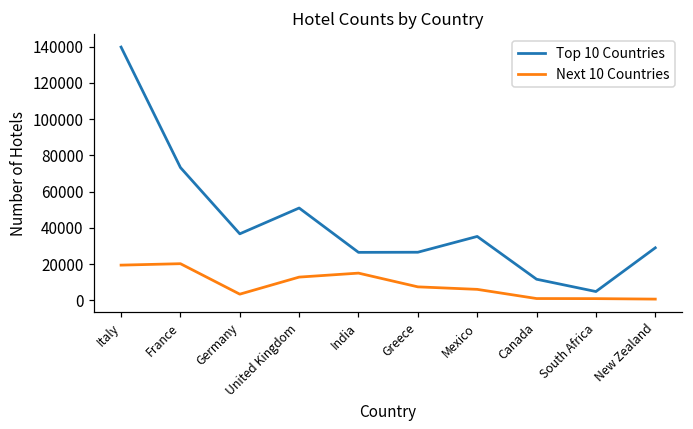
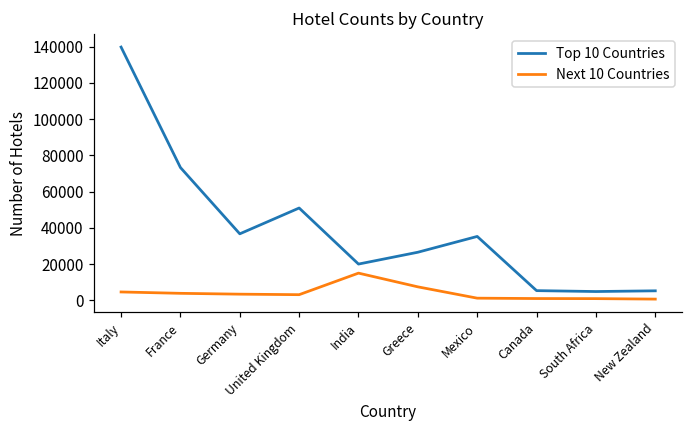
  {
    "Top 10 Countries": {
      "Italy": 140000,
      "France": 73000,
      "Germany": 37000,
      "United Kingdom": 51000,
-     "India": 26000,
+     "India": 20000,
      "Greece": 27000,
      "Mexico": 35000,
-     "Canada": 12000,
+     "Canada": 5000,
      "South Africa": 5000,
-     "New Zealand": 29000
+     "New Zealand": 5000
    },
    "Next 10 Countries": {
-     "Italy": 19000,
-     "France": 20000,
+     "Italy": 5000,
+     "France": 4000,
      "Germany": 3000,
-     "United Kingdom": 13000,
+     "United Kingdom": 3000,
      "India": 15000,
      "Greece": 7000,
-     "Mexico": 6000,
+     "Mexico": 1000,
      "Canada": 1000,
      "South Africa": 1000,
      "New Zealand": 1000
    }
  }
